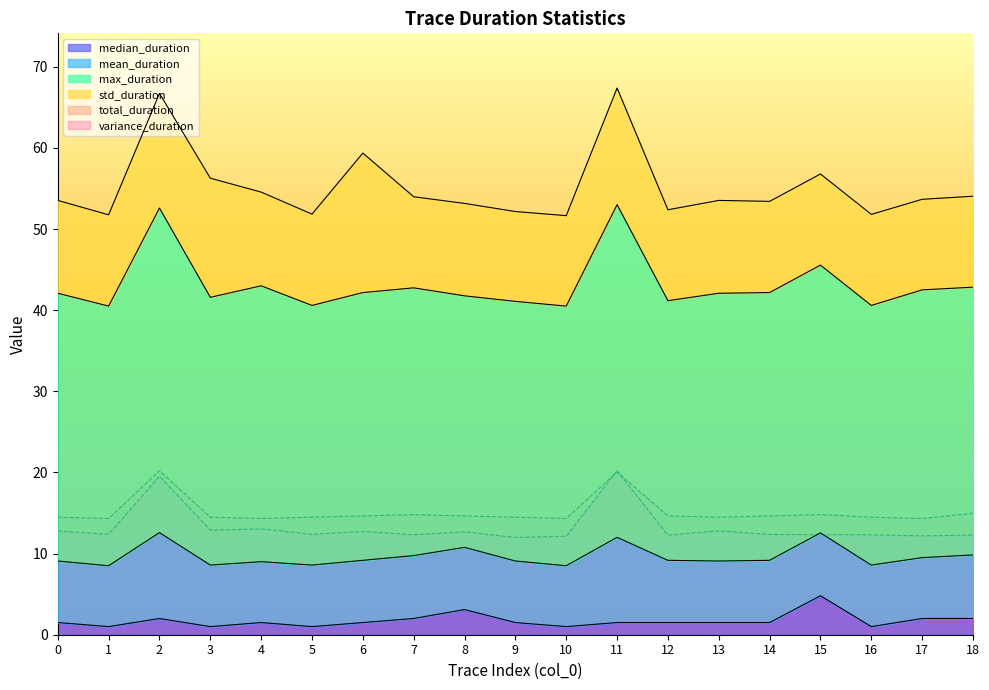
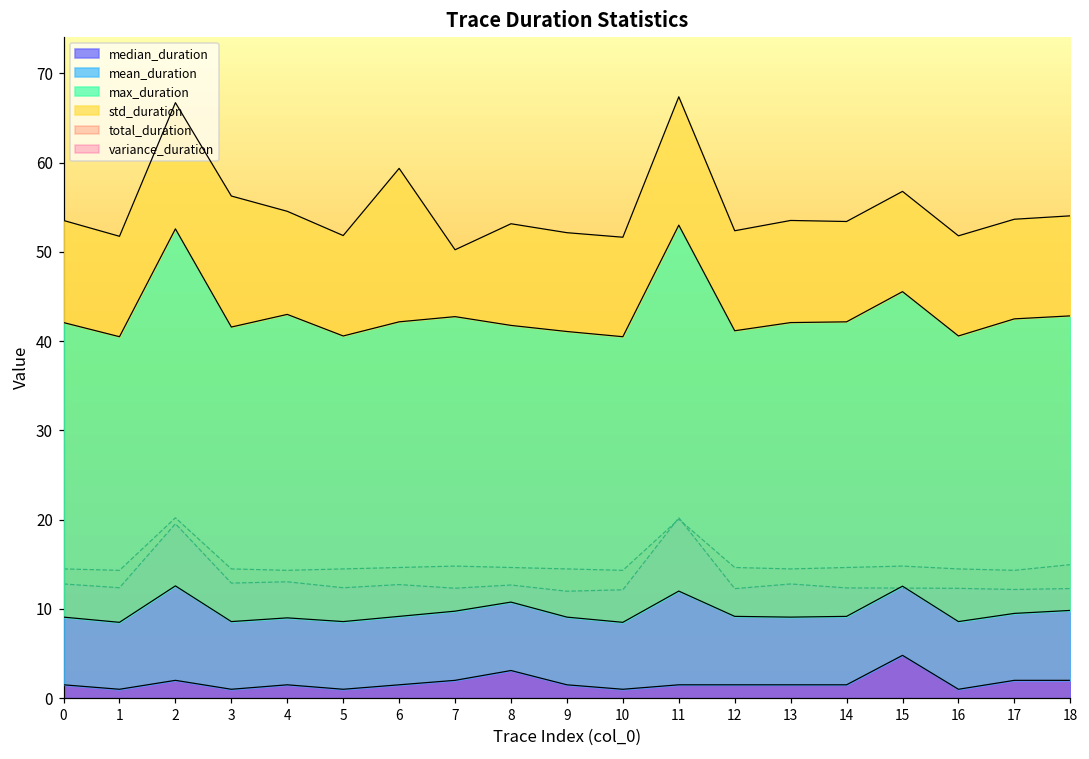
  {
    "median_duration": {
      "0": 2,
      "1": 1,
      "2": 2,
      "3": 1,
      "4": 2,
      "5": 1,
      "6": 2,
      "7": 2,
      "8": 3,
      "9": 2,
      "10": 1,
      "11": 2,
      "12": 2,
      "13": 2,
      "14": 2,
      "15": 5,
      "16": 1,
      "17": 2,
      "18": 2
    },
    "mean_duration": {
      "0": 8,
      "1": 8,
      "2": 11,
      "3": 8,
      "4": 8,
      "5": 8,
      "6": 8,
      "7": 8,
      "8": 8,
      "9": 8,
      "10": 8,
      "11": 11,
      "12": 8,
      "13": 8,
      "14": 8,
      "16": 8,
      "17": 8,
      "18": 8
    },
    "max_duration": {
      "0": 33,
      "1": 32,
      "2": 40,
      "3": 33,
      "4": 34,
      "5": 32,
      "6": 33,
      "7": 33,
      "8": 31,
      "9": 32,
      "10": 32,
      "11": 41,
      "12": 32,
      "13": 33,
      "14": 33,
      "15": 33,
      "16": 32,
      "17": 33,
      "18": 33
    },
    "std_duration": {
      "0": 11,
      "1": 11,
      "3": 15,
      "4": 12,
      "5": 11,
      "6": 17,
-     "7": 11,
+     "7": 7,
      "8": 11,
      "9": 11,
      "10": 11,
      "11": 14,
      "12": 11,
      "13": 11,
      "14": 11,
      "15": 11,
      "16": 11,
      "17": 11,
      "18": 11
    }
  }
